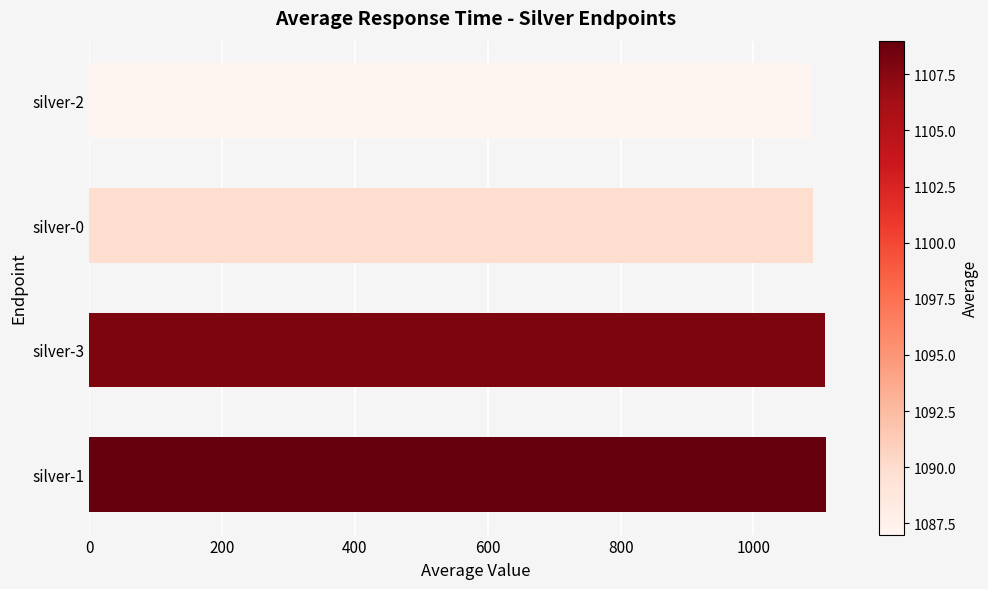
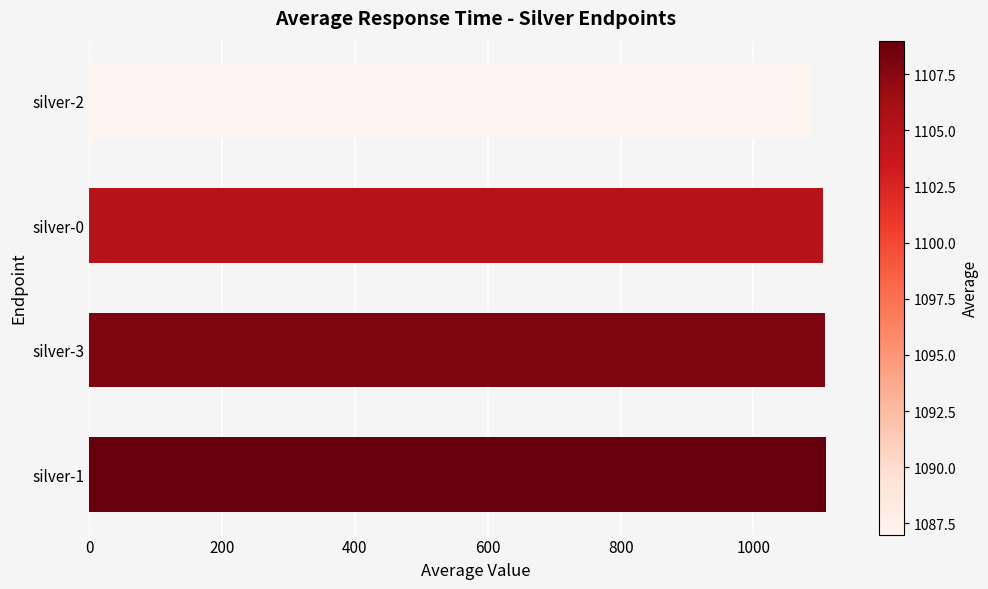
  {
    "silver-2": 1090,
-   "silver-0": 1090,
+   "silver-0": 1110,
    "silver-3": 1110,
    "silver-1": 1110
  }
